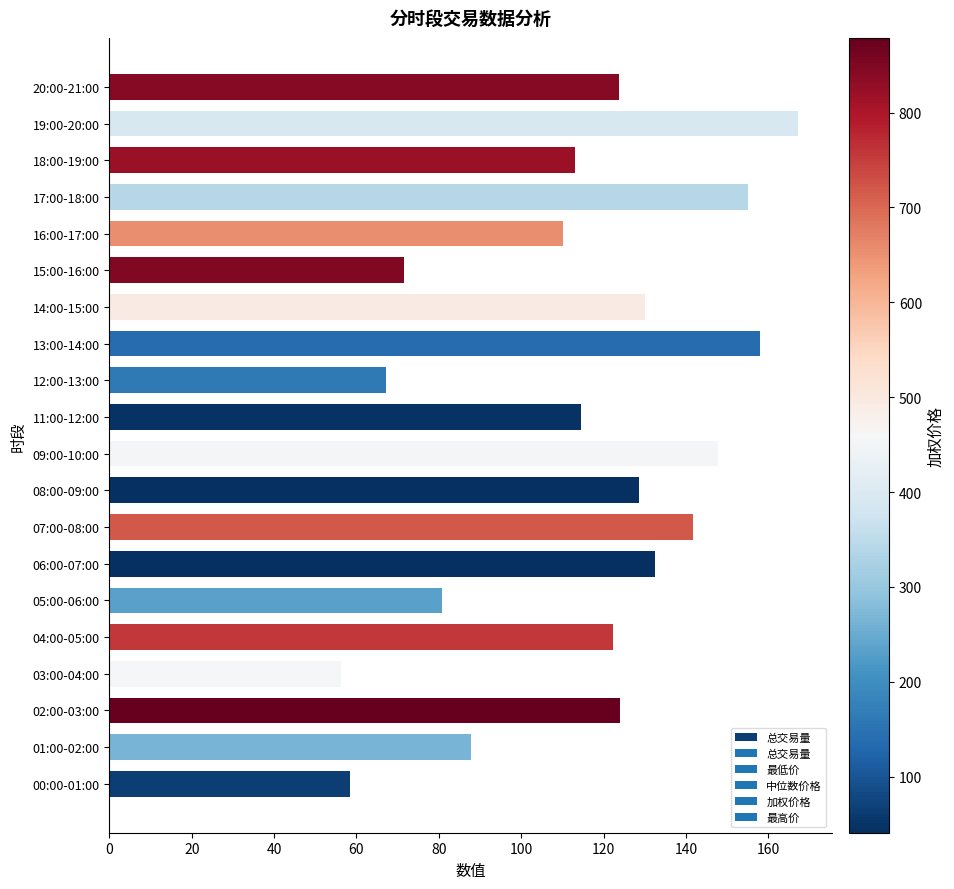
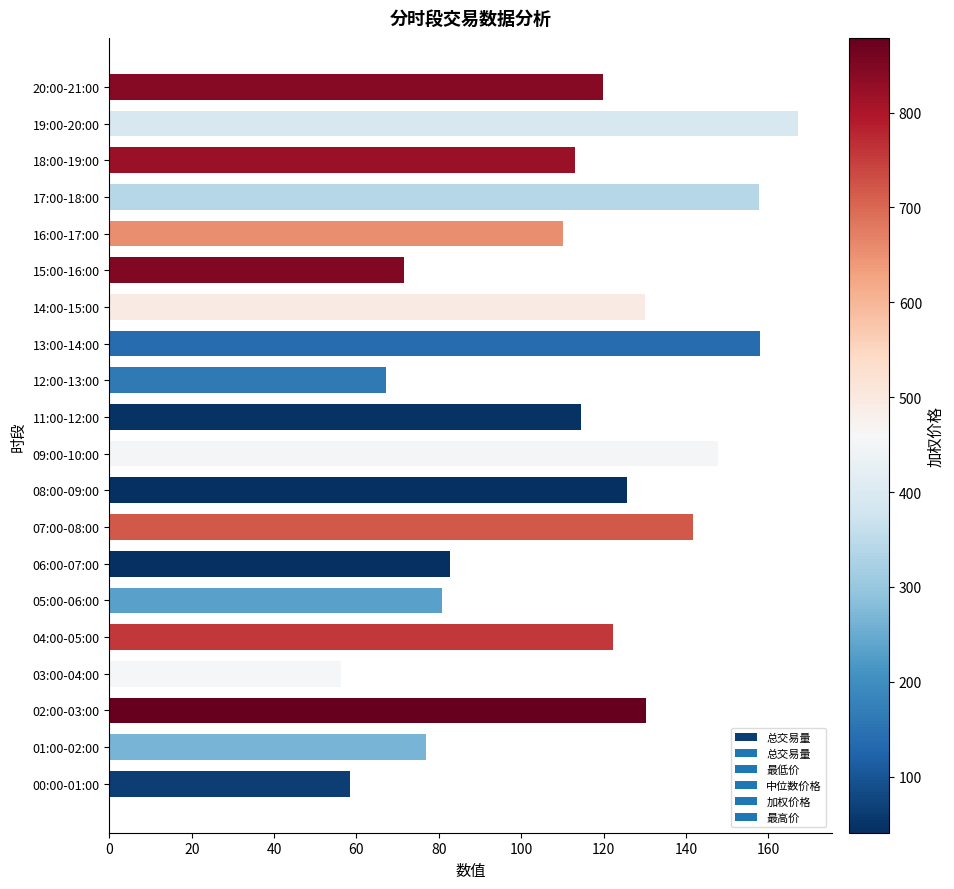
  {
-   "20:00-21:00": 124,
+   "20:00-21:00": 120,
    "19:00-20:00": 167,
    "18:00-19:00": 113,
-   "17:00-18:00": 155,
+   "17:00-18:00": 158,
    "16:00-17:00": 110,
    "15:00-16:00": 72,
    "14:00-15:00": 130,
    "13:00-14:00": 158,
    "12:00-13:00": 67,
    "11:00-12:00": 114,
    "09:00-10:00": 148,
-   "08:00-09:00": 129,
+   "08:00-09:00": 126,
    "07:00-08:00": 142,
-   "06:00-07:00": 132,
+   "06:00-07:00": 83,
    "05:00-06:00": 81,
    "04:00-05:00": 122,
    "03:00-04:00": 56,
-   "02:00-03:00": 124,
-   "01:00-02:00": 88,
+   "02:00-03:00": 130,
+   "01:00-02:00": 77,
    "00:00-01:00": 58
  }
